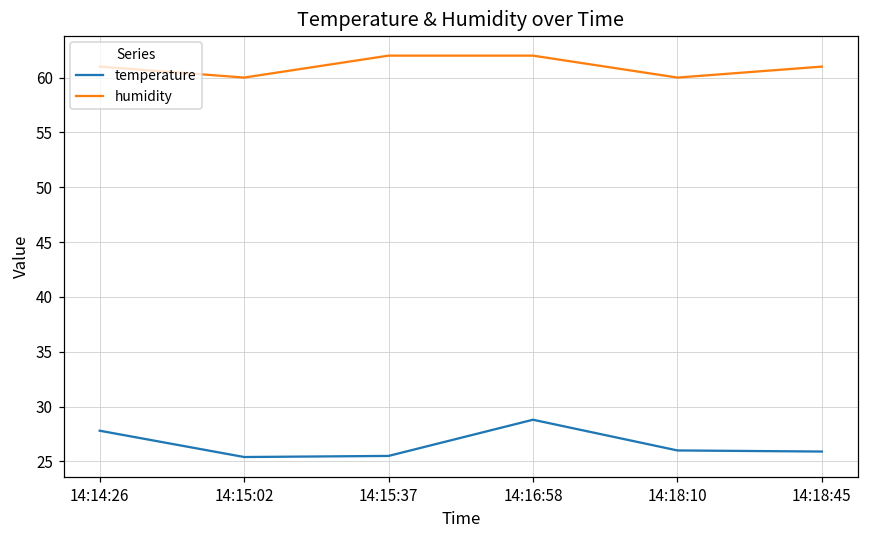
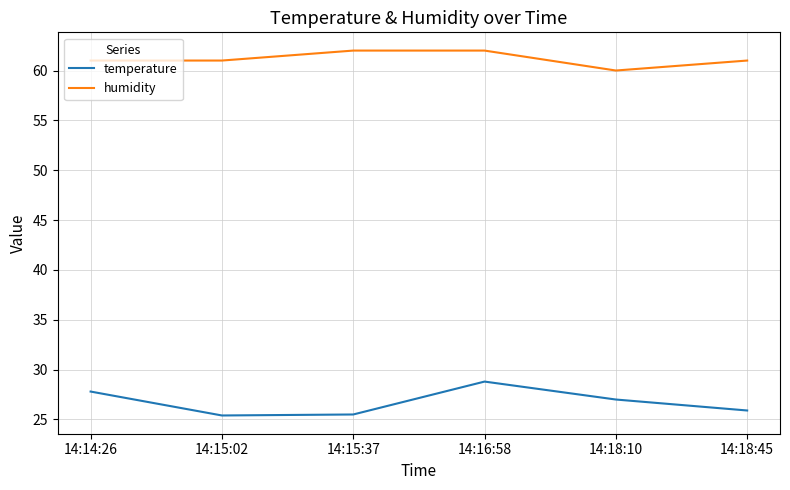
  {
    "temperature": {
      "14:14:26": 28,
      "14:15:02": 25,
      "14:15:37": 26,
      "14:16:58": 29,
-     "14:18:10": 26,
+     "14:18:10": 27,
      "14:18:45": 26
    },
    "humidity": {
-     "14:15:02": 60,
+     "14:15:02": 61,
      "14:15:37": 62,
      "14:16:58": 62,
      "14:18:10": 60,
      "14:18:45": 61
    }
  }
